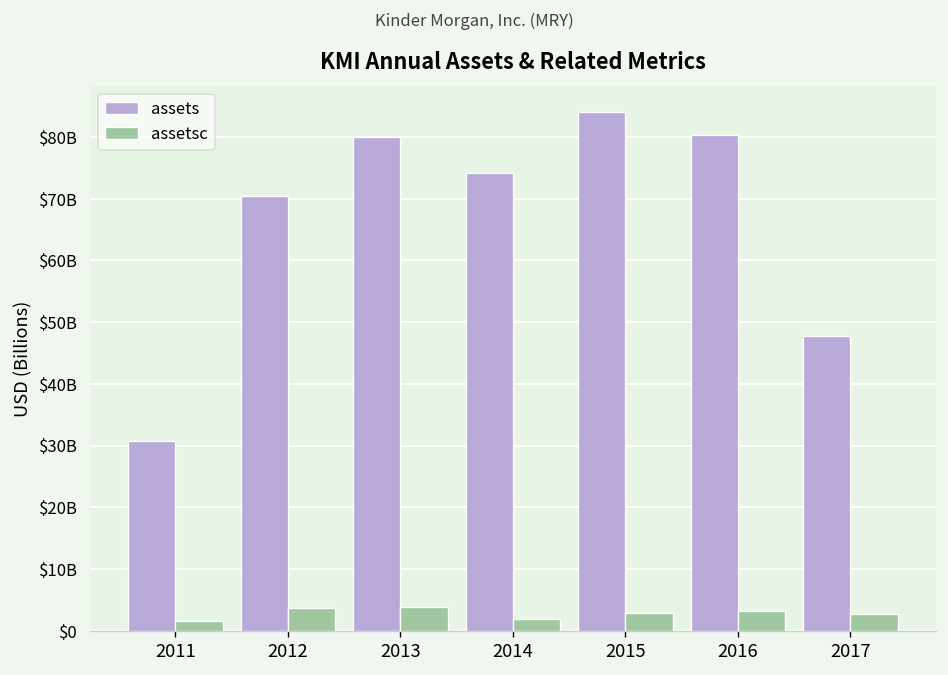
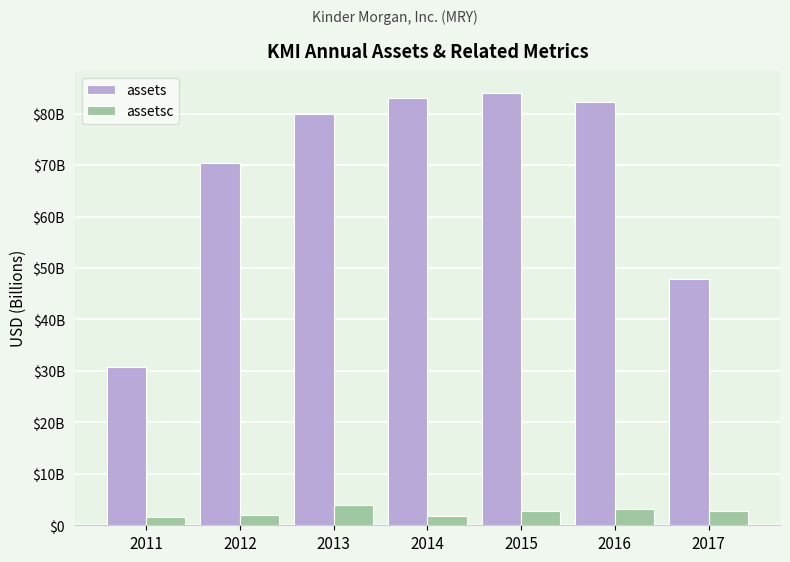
  {
    "assets": {
      "2011": "$31000000000",
      "2012": "$70000000000",
      "2013": "$80000000000",
-     "2014": "$74000000000",
+     "2014": "$83000000000",
      "2015": "$84000000000",
-     "2016": "$80000000000",
+     "2016": "$82000000000",
      "2017": "$48000000000"
    },
    "assetsc": {
      "2011": "$2000000000",
-     "2012": "$4000000000",
+     "2012": "$2000000000",
      "2013": "$4000000000",
      "2014": "$2000000000",
      "2015": "$3000000000",
      "2016": "$3000000000",
      "2017": "$3000000000"
    }
  }
